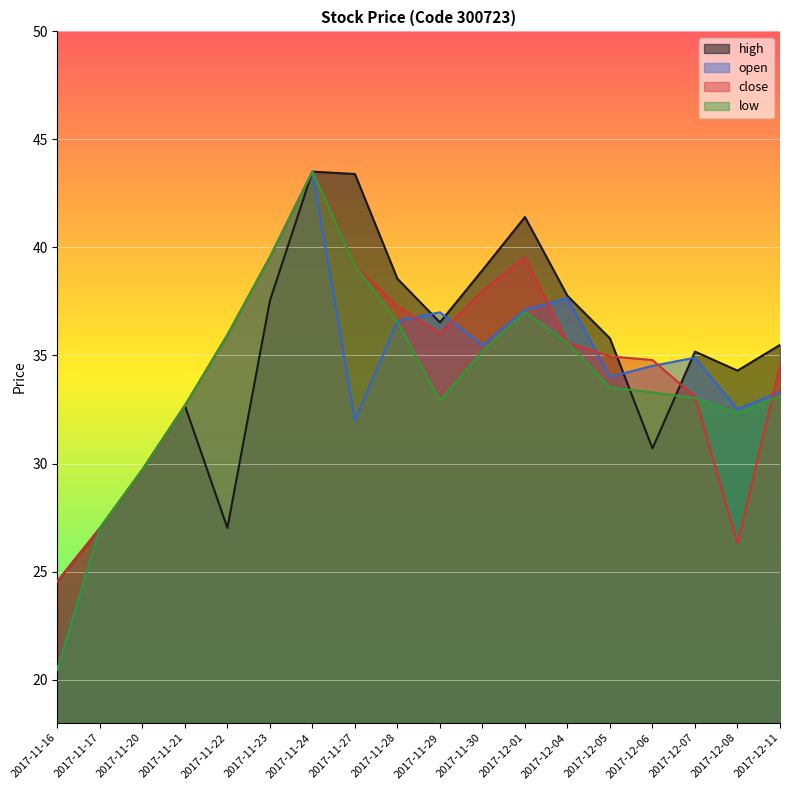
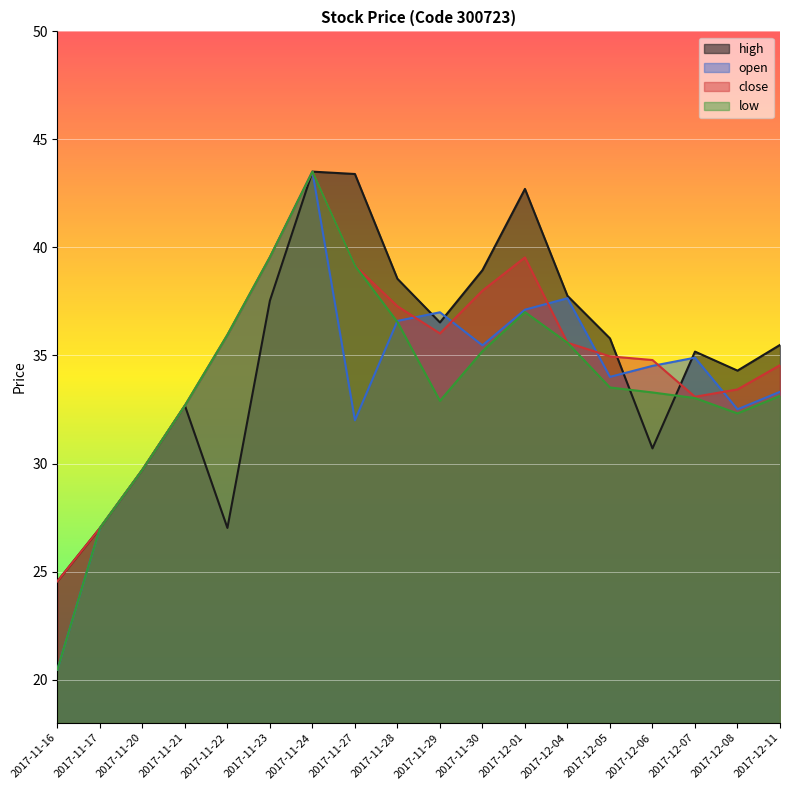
  {
    "high": {
      "2017-11-22": 27.0,
      "2017-11-23": 37.5,
      "2017-11-27": 43.4,
      "2017-11-28": 38.6,
      "2017-11-29": 36.5,
      "2017-11-30": 39.0,
-     "2017-12-01": 41.4,
+     "2017-12-01": 42.7,
      "2017-12-05": 35.8,
      "2017-12-06": 30.7,
      "2017-12-07": 35.2,
      "2017-12-08": 34.3,
      "2017-12-11": 35.5
    },
    "open": {
      "2017-11-27": 32.0,
      "2017-11-29": 37.0,
      "2017-11-30": 35.5,
      "2017-12-05": 34.0,
      "2017-12-06": 34.5,
      "2017-12-07": 34.9,
      "2017-12-08": 32.5,
      "2017-12-11": 33.3
    },
    "close": {
      "2017-11-28": 37.3,
      "2017-11-29": 36.0,
      "2017-11-30": 38.0,
      "2017-12-01": 39.5,
      "2017-12-05": 35.0,
      "2017-12-06": 34.8,
-     "2017-12-08": 26.3,
+     "2017-12-08": 33.4,
      "2017-12-11": 34.6
    },
    "low": {
      "2017-11-29": 32.9,
      "2017-11-30": 35.2,
      "2017-12-05": 33.5,
      "2017-12-06": 33.3,
      "2017-12-08": 32.3,
      "2017-12-11": 33.1
    }
  }
